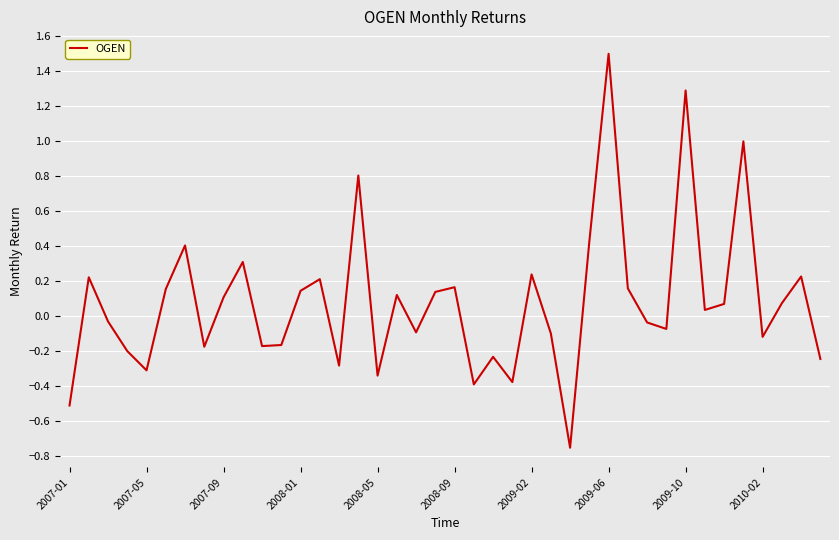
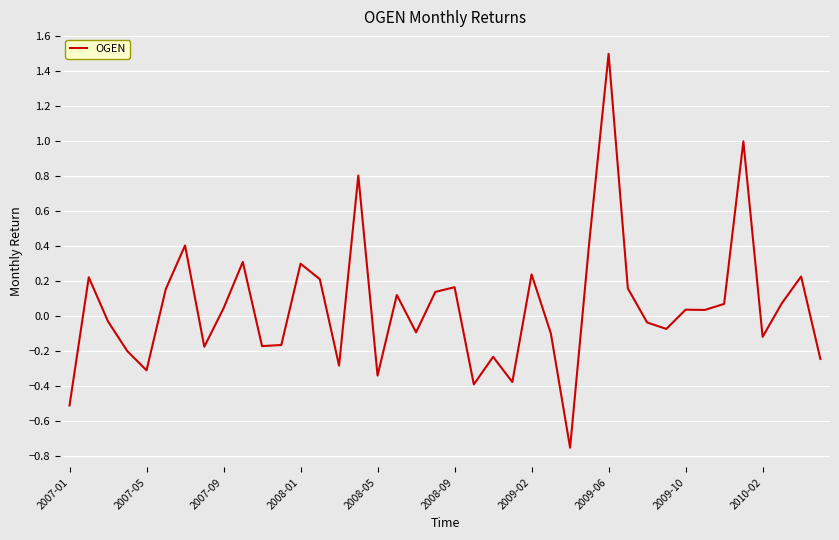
  {
    "2007-01": -0.51,
    "2007-05": -0.31,
-   "2007-09": 0.11,
-   "2008-01": 0.15,
+   "2007-09": 0.05,
+   "2008-01": 0.30,
    "2008-05": -0.34,
    "2008-09": 0.17,
    "2009-02": 0.24,
    "2009-06": 1.50,
-   "2009-10": 1.29,
+   "2009-10": 0.04,
    "2010-02": -0.12
  }
